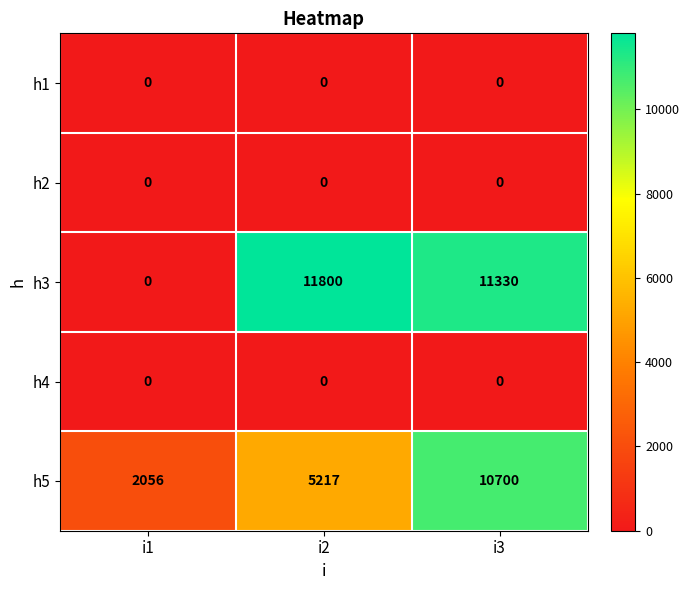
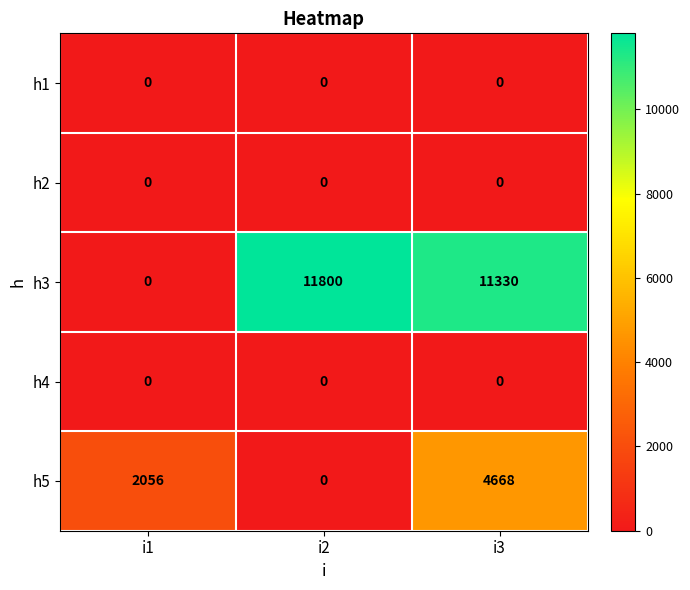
  {
    "h1": {
      "i1": 0,
      "i2": 0,
      "i3": 0
    },
    "h2": {
      "i1": 0,
      "i2": 0,
      "i3": 0
    },
    "h3": {
      "i1": 0,
      "i2": 11800,
      "i3": 11330
    },
    "h4": {
      "i1": 0,
      "i2": 0,
      "i3": 0
    },
    "h5": {
      "i1": 2056,
-     "i2": 5217,
-     "i3": 10700
+     "i2": 0,
+     "i3": 4668
    }
  }
